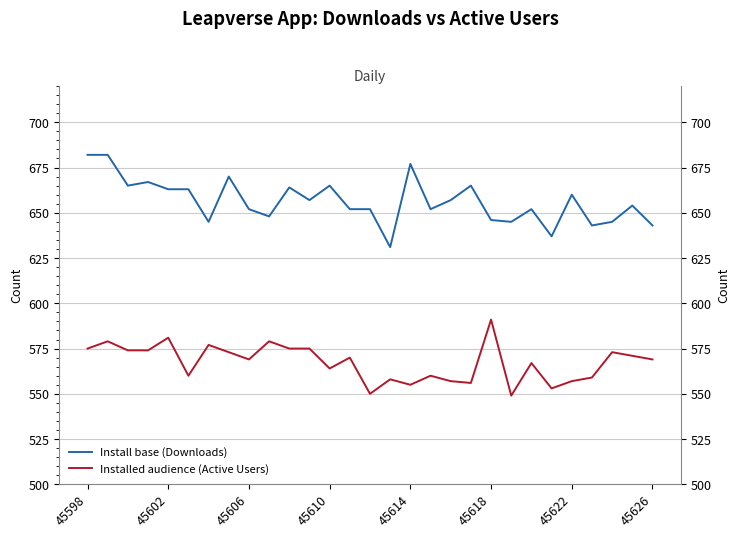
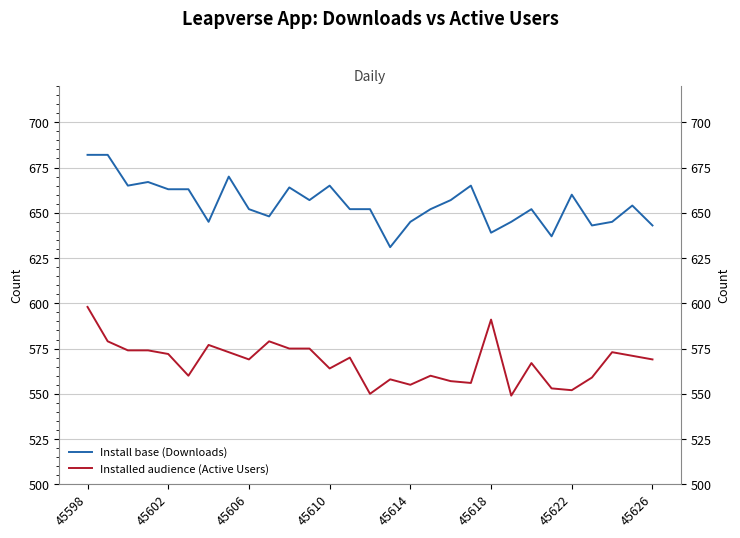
  {
    "Install base (Downloads)": {
      "45598": 682,
      "45602": 663,
      "45606": 652,
      "45610": 665,
-     "45614": 677,
-     "45618": 646,
+     "45614": 645,
+     "45618": 639,
      "45622": 660,
      "45626": 643
    },
    "Installed audience (Active Users)": {
-     "45598": 575,
-     "45602": 581,
+     "45598": 598,
+     "45602": 572,
      "45606": 569,
      "45610": 564,
      "45614": 555,
      "45618": 591,
-     "45622": 557,
+     "45622": 552,
      "45626": 569
    }
  }
